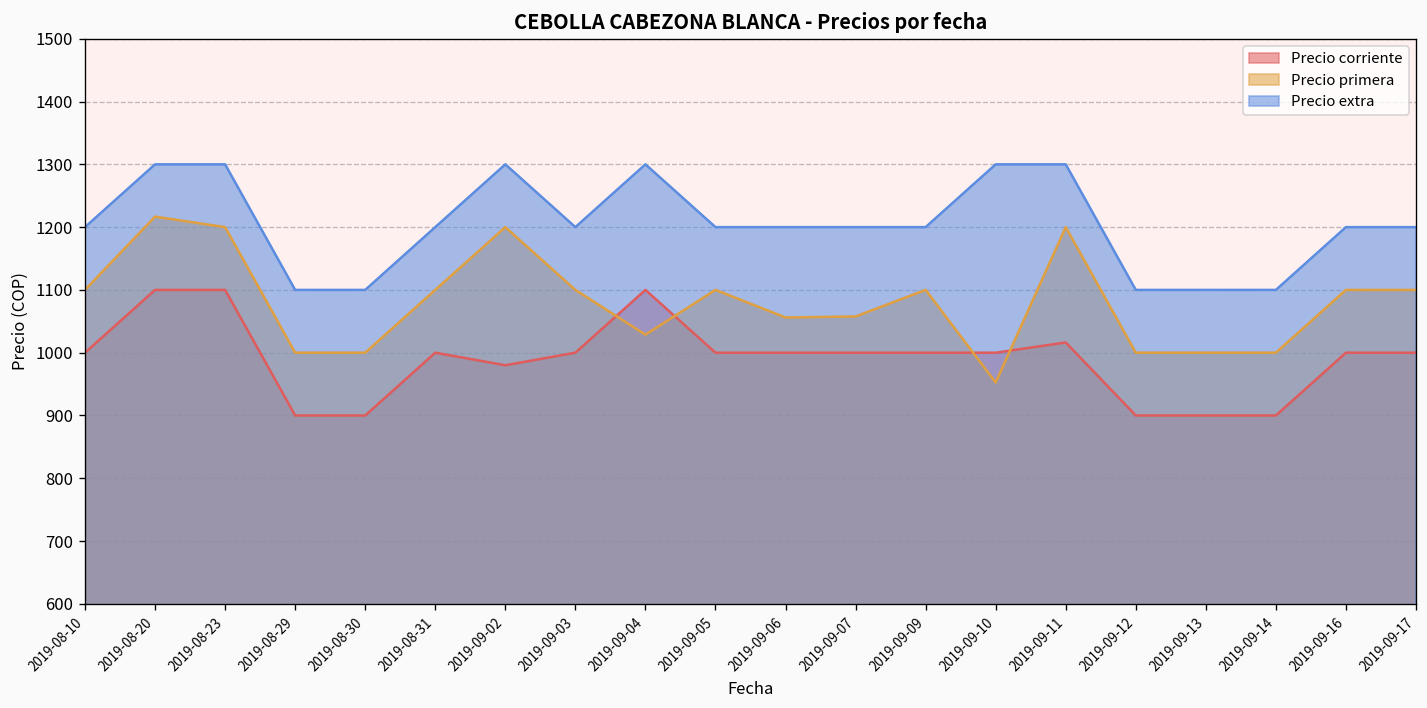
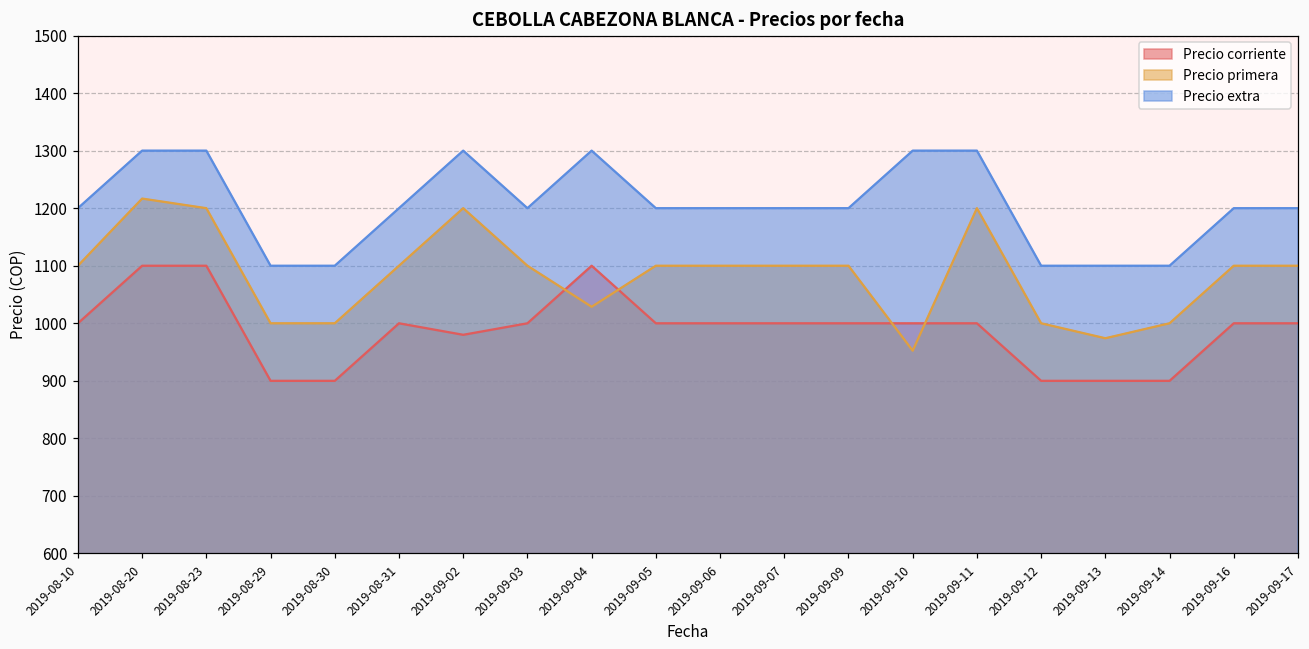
  {
    "Precio corriente": {
      "2019-08-10": 1000,
      "2019-08-20": 1100,
      "2019-08-23": 1100,
      "2019-08-29": 900,
      "2019-08-30": 900,
      "2019-08-31": 1000,
      "2019-09-02": 980,
      "2019-09-03": 1000,
      "2019-09-04": 1100,
      "2019-09-05": 1000,
      "2019-09-06": 1000,
      "2019-09-07": 1000,
      "2019-09-09": 1000,
      "2019-09-10": 1000,
-     "2019-09-11": 1020,
+     "2019-09-11": 1000,
      "2019-09-12": 900,
      "2019-09-13": 900,
      "2019-09-14": 900,
      "2019-09-16": 1000,
      "2019-09-17": 1000
    },
    "Precio primera": {
      "2019-08-10": 1100,
      "2019-08-20": 1220,
      "2019-08-23": 1200,
      "2019-08-29": 1000,
      "2019-08-30": 1000,
      "2019-08-31": 1100,
      "2019-09-02": 1200,
      "2019-09-03": 1100,
      "2019-09-04": 1030,
      "2019-09-05": 1100,
-     "2019-09-06": 1060,
-     "2019-09-07": 1060,
+     "2019-09-06": 1100,
+     "2019-09-07": 1100,
      "2019-09-09": 1100,
      "2019-09-10": 950,
      "2019-09-11": 1200,
      "2019-09-12": 1000,
-     "2019-09-13": 1000,
+     "2019-09-13": 970,
      "2019-09-14": 1000,
      "2019-09-16": 1100,
      "2019-09-17": 1100
    },
    "Precio extra": {
      "2019-08-10": 1200,
      "2019-08-20": 1300,
      "2019-08-23": 1300,
      "2019-08-29": 1100,
      "2019-08-30": 1100,
      "2019-08-31": 1200,
      "2019-09-02": 1300,
      "2019-09-03": 1200,
      "2019-09-04": 1300,
      "2019-09-05": 1200,
      "2019-09-06": 1200,
      "2019-09-07": 1200,
      "2019-09-09": 1200,
      "2019-09-10": 1300,
      "2019-09-11": 1300,
      "2019-09-12": 1100,
      "2019-09-13": 1100,
      "2019-09-14": 1100,
      "2019-09-16": 1200,
      "2019-09-17": 1200
    }
  }
